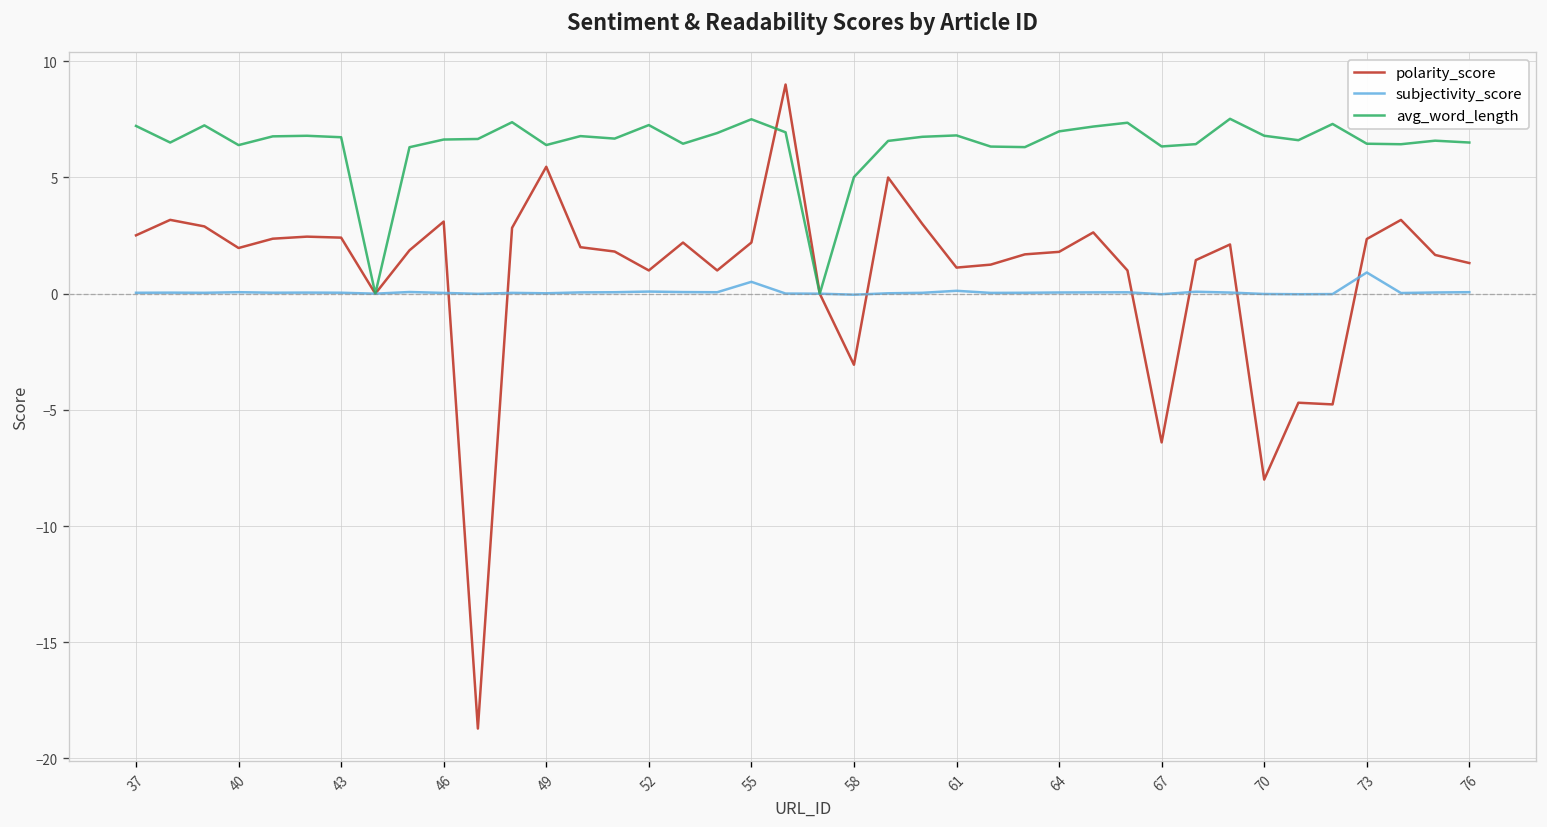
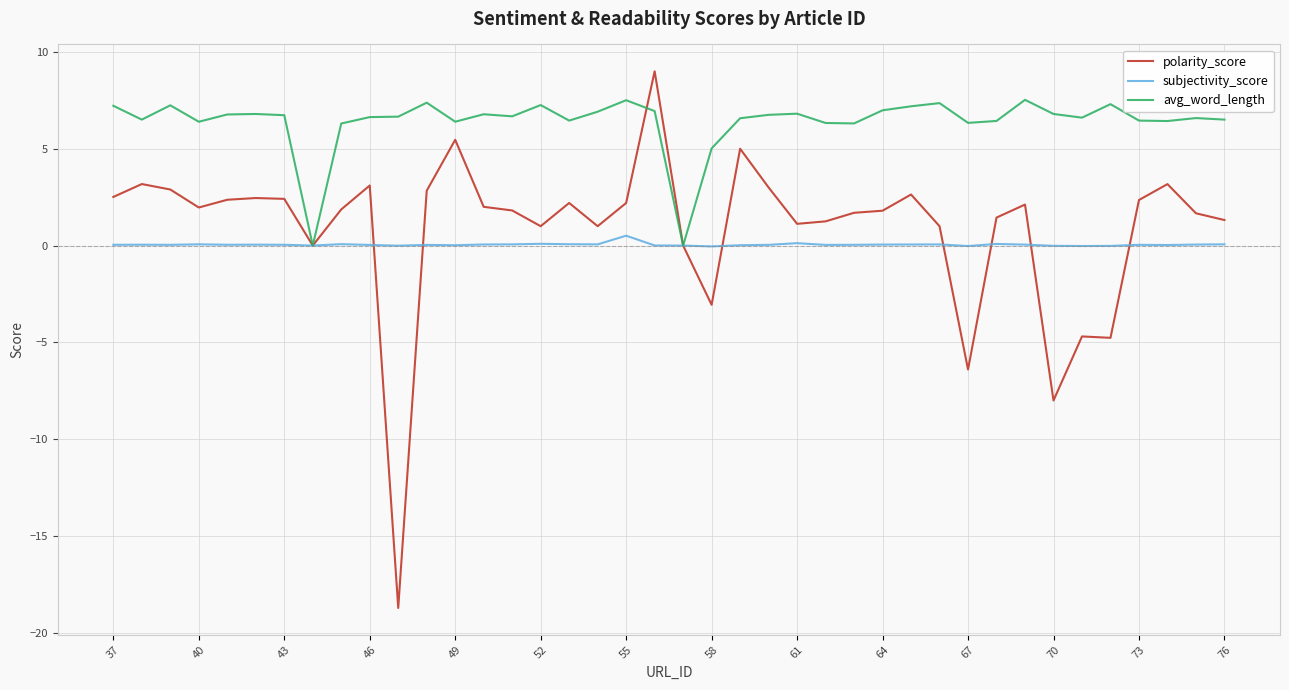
  {
    "polarity_score": {
      "37": 2.5,
      "40": 2.0,
      "43": 2.4,
      "46": 3.1,
      "49": 5.5,
      "52": 1.0,
      "55": 2.2,
      "58": -3.1,
      "61": 1.1,
      "64": 1.8,
      "67": -6.4,
      "70": -8.0,
      "73": 2.4,
      "76": 1.3
    },
    "subjectivity_score": {
      "37": 0.0,
      "40": 0.1,
      "43": 0.0,
      "46": 0.0,
      "49": 0.0,
      "52": 0.1,
      "55": 0.5,
      "58": 0.0,
      "61": 0.1,
      "64": 0.1,
      "67": 0.0,
      "70": 0.0,
-     "73": 0.9,
+     "73": 0.0,
      "76": 0.1
    },
    "avg_word_length": {
      "37": 7.2,
      "40": 6.4,
      "43": 6.7,
      "46": 6.6,
      "49": 6.4,
      "52": 7.3,
      "55": 7.5,
      "58": 5.0,
      "61": 6.8,
      "64": 7.0,
      "67": 6.3,
      "70": 6.8,
      "73": 6.5,
      "76": 6.5
    }
  }
